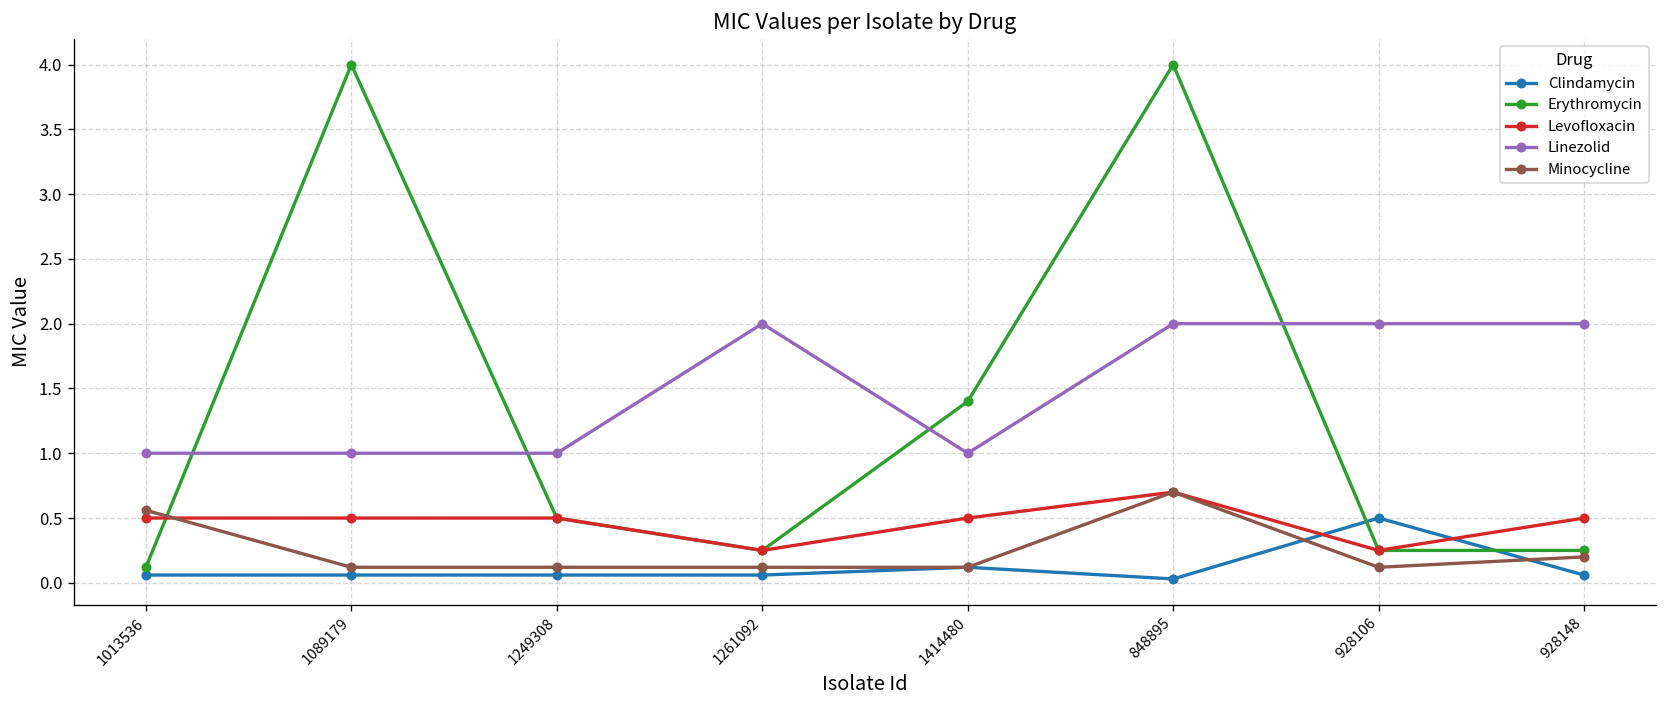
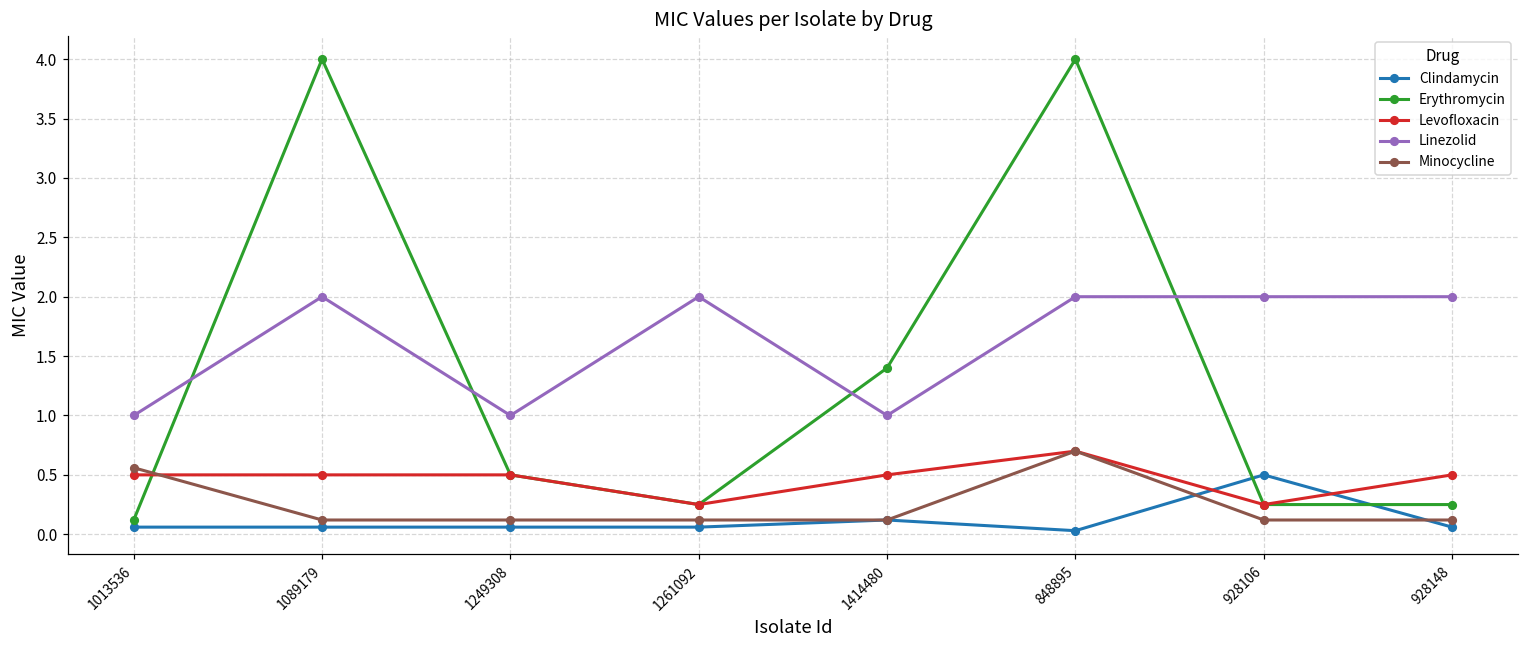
  {
    "Clindamycin": {
      "1013536": 0.06,
      "1089179": 0.06,
      "1249308": 0.06,
      "1261092": 0.06,
      "848895": 0.03,
      "928106": 0.50,
      "928148": 0.06
    },
    "Erythromycin": {
      "1013536": 0.12,
      "1089179": 4.00,
      "1414480": 1.40,
      "848895": 4.00,
      "928148": 0.25
    },
    "Levofloxacin": {
      "1013536": 0.50,
      "1089179": 0.50,
      "1414480": 0.50,
      "928148": 0.50
    },
    "Linezolid": {
      "1013536": 1,
-     "1089179": 1,
+     "1089179": 2,
      "1249308": 1,
      "1261092": 2,
      "1414480": 1,
      "848895": 2,
      "928106": 2,
      "928148": 2
    },
    "Minocycline": {
      "1013536": 0.56,
      "1089179": 0.12,
      "1249308": 0.12,
      "1261092": 0.12,
      "928106": 0.12,
-     "928148": 0.20
+     "928148": 0.12
    }
  }
